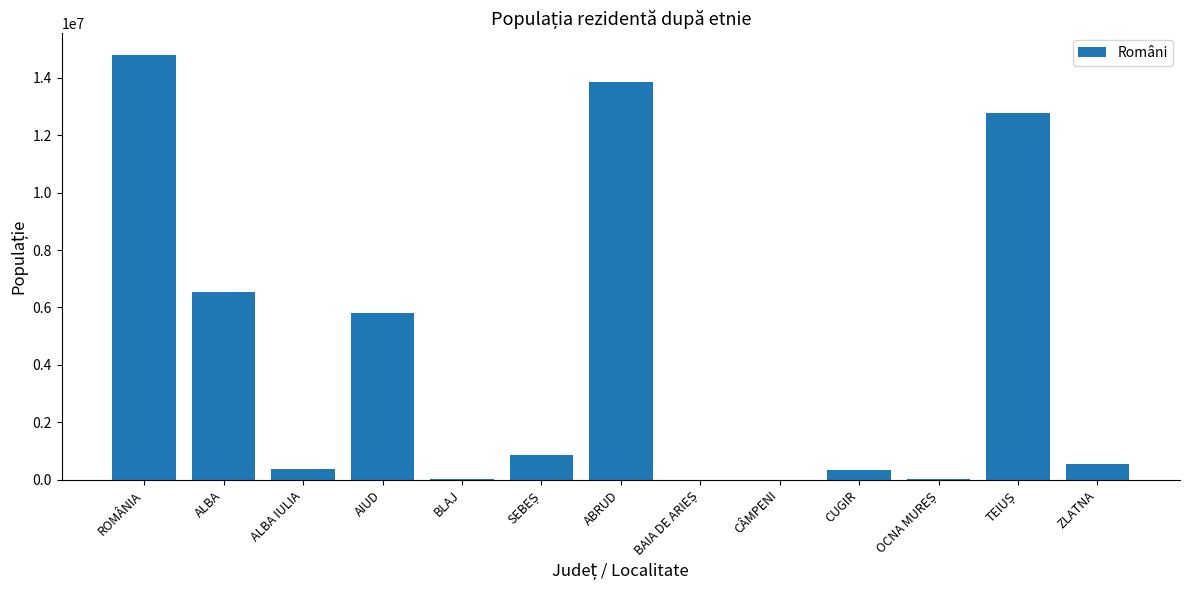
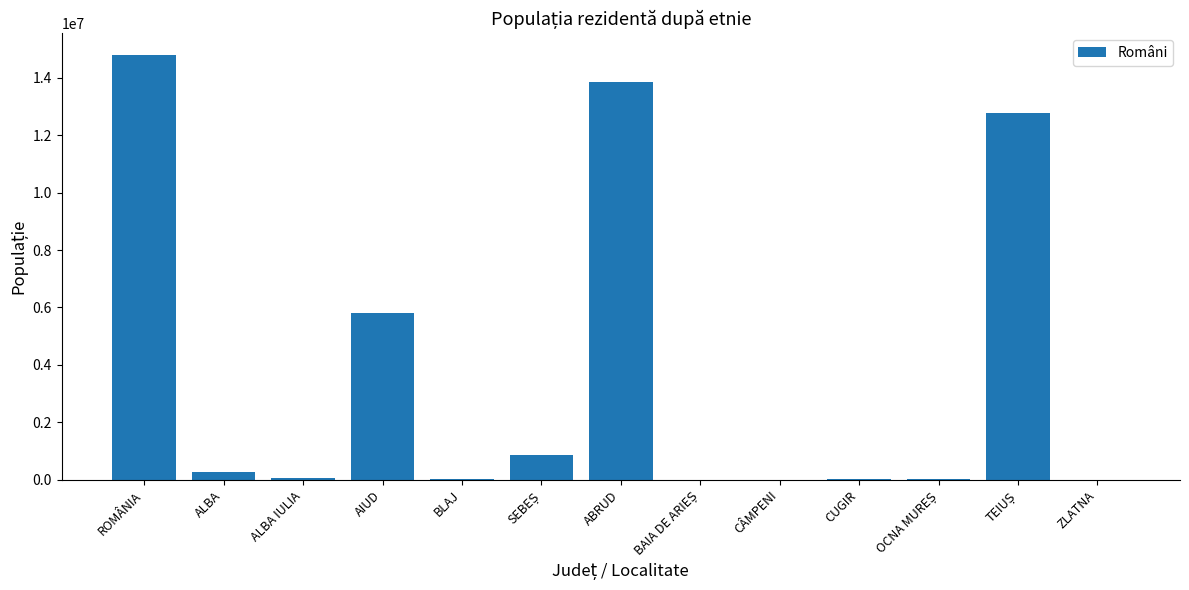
  {
    "ROMÂNIA": 14800000,
-   "ALBA": 6500000,
-   "ALBA IULIA": 400000,
+   "ALBA": 300000,
+   "ALBA IULIA": 100000,
    "AIUD": 5800000,
    "SEBEȘ": 900000,
    "ABRUD": 13800000,
-   "CUGIR": 400000,
+   "CUGIR": 0,
    "TEIUȘ": 12800000,
-   "ZLATNA": 500000
+   "ZLATNA": 0
  }
